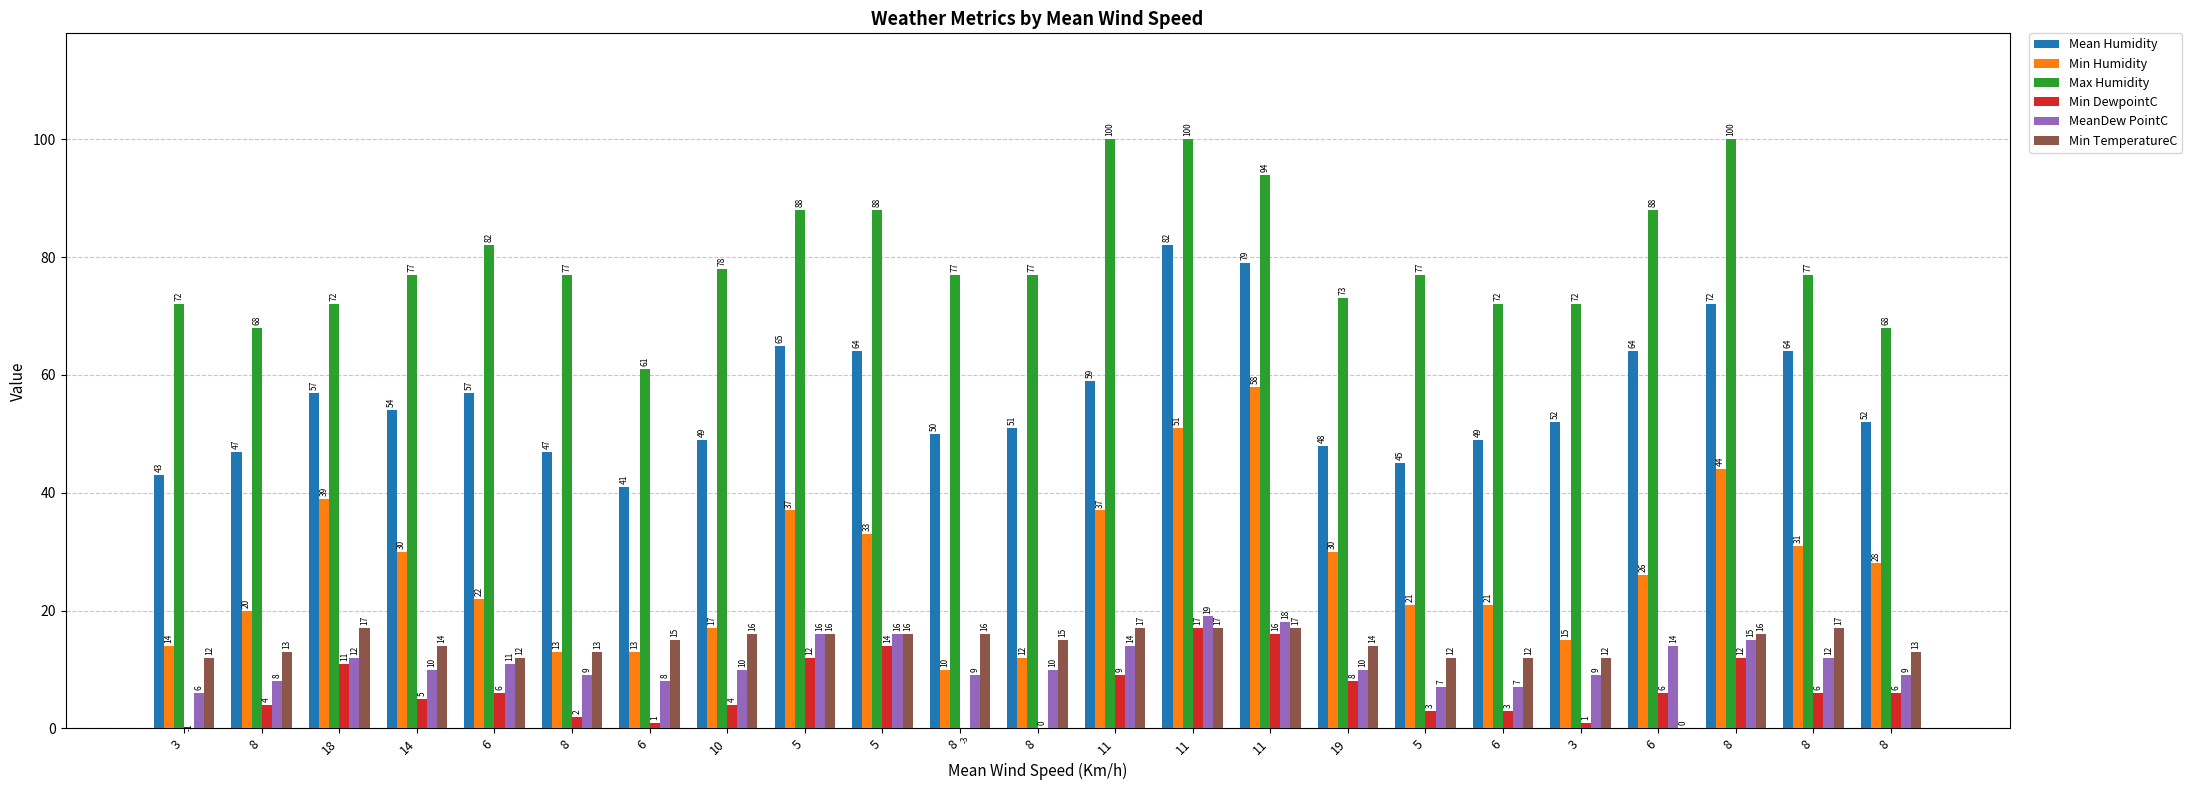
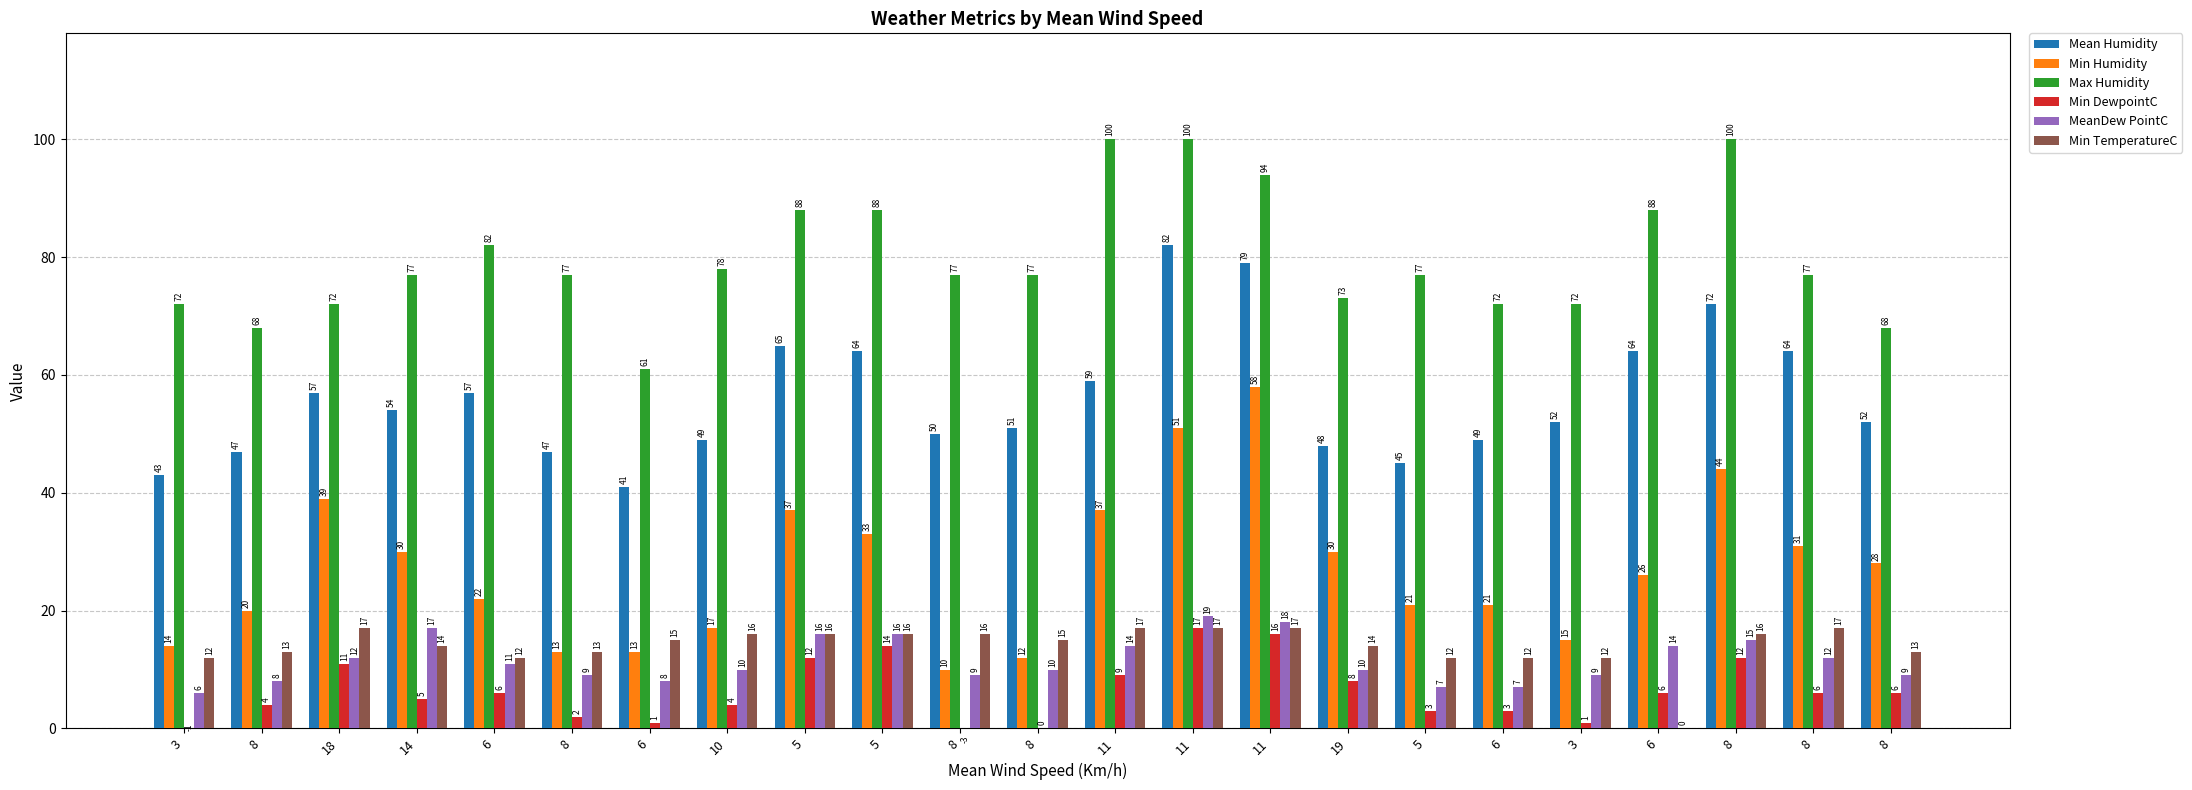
  {
    "Mean Humidity": {
      "18": 57,
      "14": 54,
      "10": 49,
      "19": 48
    },
    "Min Humidity": {
      "18": 39,
      "14": 30,
      "10": 17,
      "19": 30
    },
    "Max Humidity": {
      "18": 72,
      "14": 77,
      "10": 78,
      "19": 73
    },
    "Min DewpointC": {
      "18": 11,
      "14": 5,
      "10": 4,
      "19": 8
    },
    "MeanDew PointC": {
      "18": 12,
-     "14": 10,
+     "14": 17,
      "10": 10,
      "19": 10
    },
    "Min TemperatureC": {
      "18": 17,
      "14": 14,
      "10": 16,
      "19": 14
    }
  }
